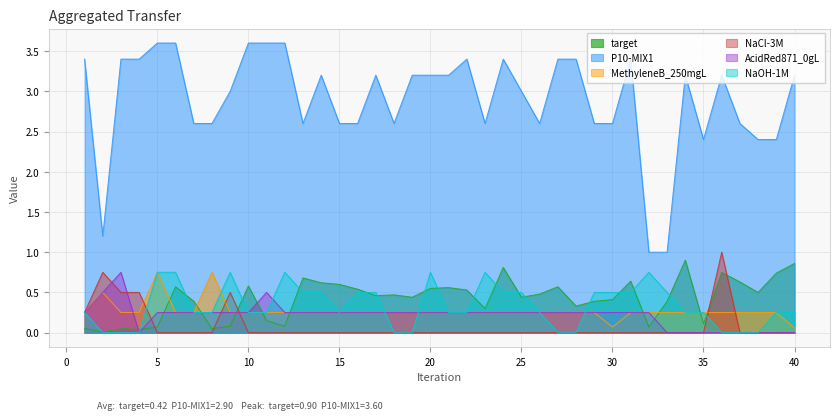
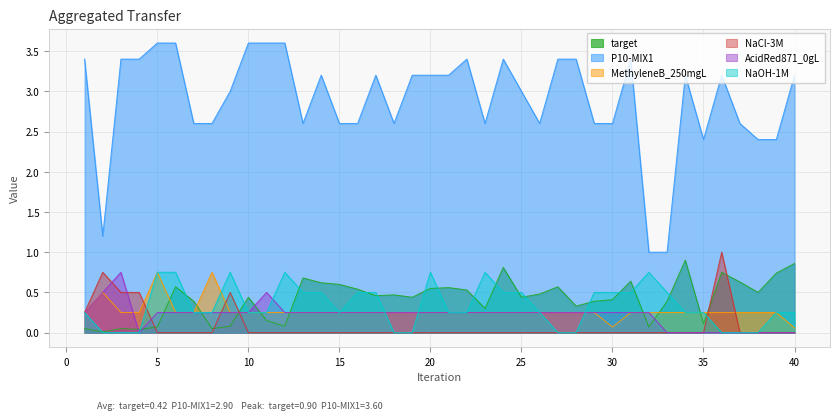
  {
    "target": {
      "5": 0.1,
-     "10": 0.6,
+     "10": 0.4,
      "15": 0.6,
      "20": 0.6,
      "25": 0.4,
      "30": 0.4,
      "35": 0.1,
      "40": 0.9
    },
    "P10-MIX1": {
      "5": 3.6,
      "10": 3.6,
      "15": 2.6,
      "20": 3.2,
      "25": 3.0,
      "30": 2.6,
      "35": 2.4
    },
    "MethyleneB_250mgL": {
      "30": 0.1,
      "40": 0.1
    },
    "NaCl-3M": {
      "5": 0.0,
      "10": 0.0,
      "15": 0.0,
      "20": 0.0,
      "25": 0.0,
      "30": 0.0
    },
    "AcidRed871_0gL": {
      "5": 0.3,
      "30": 0.3
    },
    "NaOH-1M": {
      "20": 0.8,
      "25": 0.5,
      "30": 0.5,
      "40": 0.3
    }
  }
